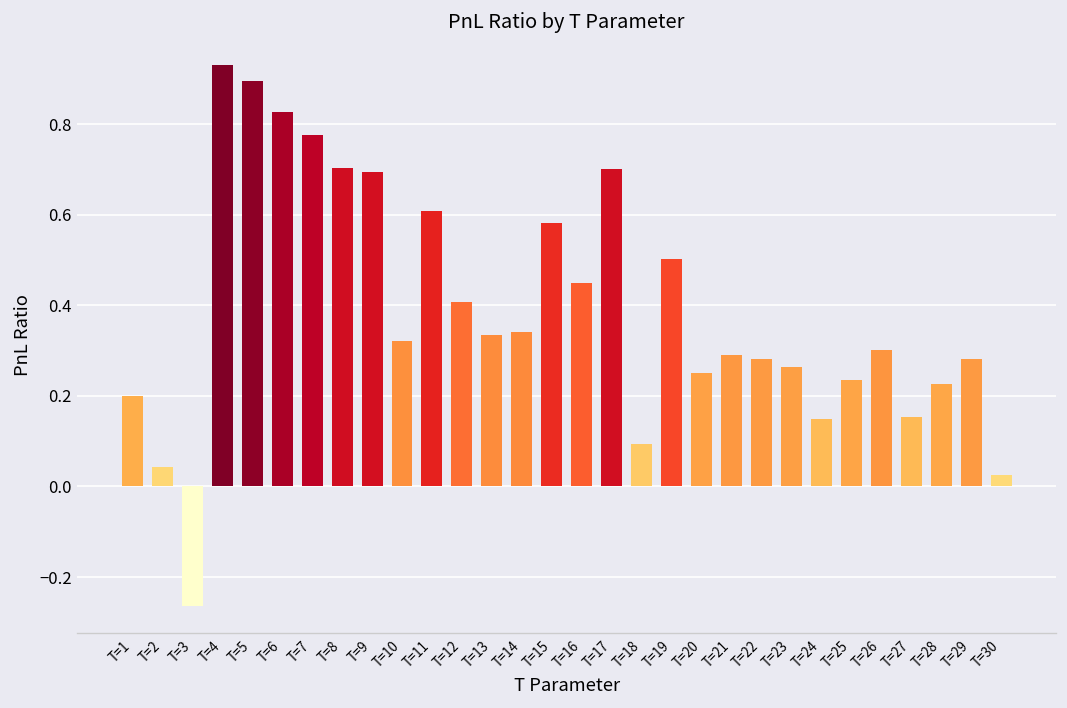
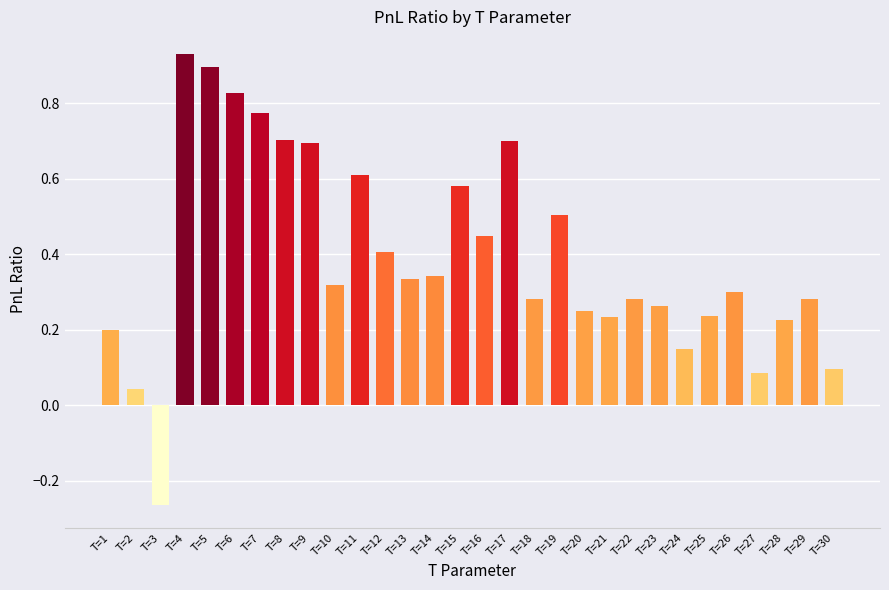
  {
    "T=1": 0.20,
    "T=2": 0.04,
    "T=3": -0.26,
    "T=4": 0.93,
    "T=5": 0.90,
    "T=6": 0.83,
    "T=7": 0.77,
    "T=8": 0.70,
    "T=9": 0.70,
    "T=10": 0.32,
    "T=11": 0.61,
    "T=12": 0.41,
    "T=13": 0.34,
    "T=14": 0.34,
    "T=15": 0.58,
    "T=16": 0.45,
    "T=17": 0.70,
-   "T=18": 0.09,
+   "T=18": 0.28,
    "T=19": 0.50,
    "T=20": 0.25,
-   "T=21": 0.29,
+   "T=21": 0.23,
    "T=22": 0.28,
    "T=23": 0.26,
    "T=24": 0.15,
    "T=25": 0.24,
    "T=26": 0.30,
-   "T=27": 0.15,
+   "T=27": 0.09,
    "T=28": 0.23,
    "T=29": 0.28,
-   "T=30": 0.03
+   "T=30": 0.10
  }
